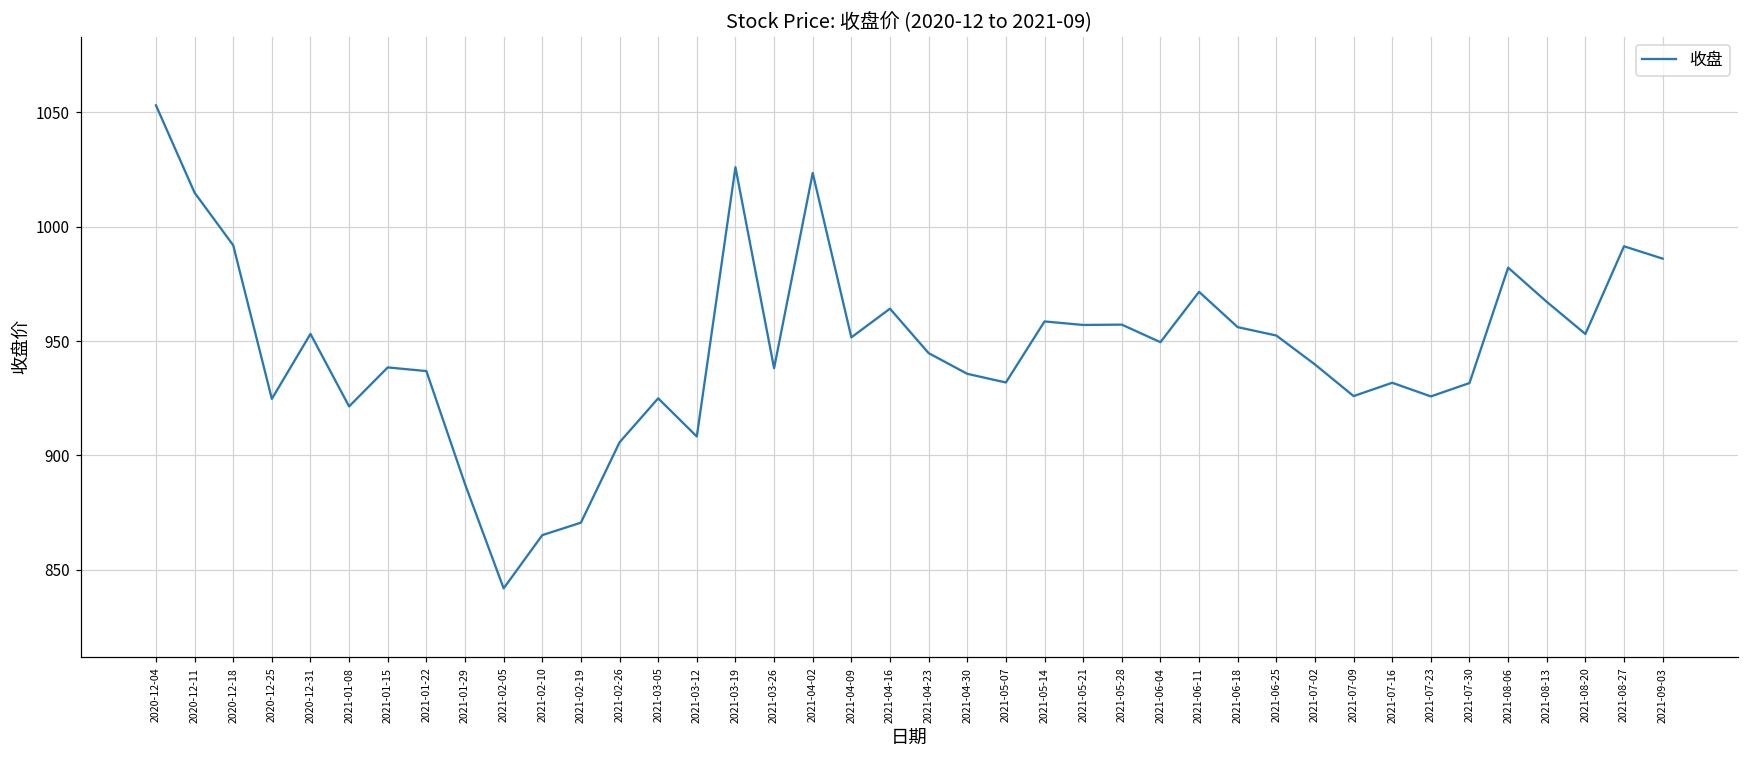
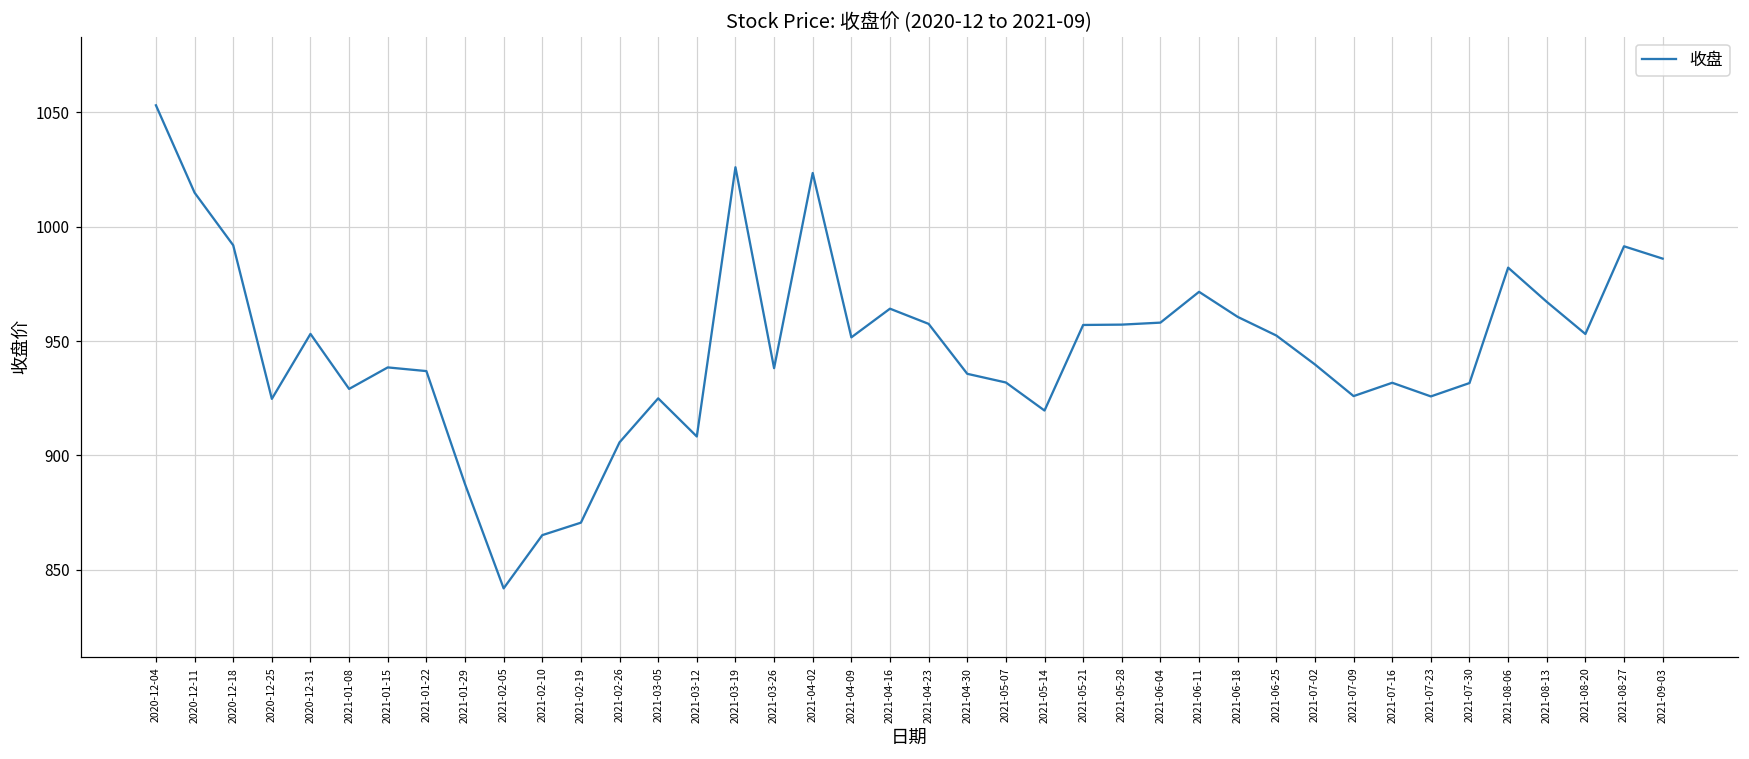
  {
    "2020-12-04": 1053,
    "2020-12-11": 1015,
    "2020-12-18": 992,
    "2020-12-25": 925,
    "2020-12-31": 953,
-   "2021-01-08": 921,
+   "2021-01-08": 929,
    "2021-01-15": 938,
    "2021-01-22": 937,
    "2021-01-29": 887,
    "2021-02-05": 842,
    "2021-02-10": 865,
    "2021-02-19": 871,
    "2021-02-26": 906,
    "2021-03-05": 925,
    "2021-03-12": 908,
    "2021-03-19": 1026,
    "2021-03-26": 938,
    "2021-04-02": 1024,
    "2021-04-09": 952,
    "2021-04-16": 964,
-   "2021-04-23": 945,
+   "2021-04-23": 958,
    "2021-04-30": 936,
    "2021-05-07": 932,
-   "2021-05-14": 959,
+   "2021-05-14": 920,
    "2021-05-21": 957,
    "2021-05-28": 957,
-   "2021-06-04": 949,
+   "2021-06-04": 958,
    "2021-06-11": 972,
-   "2021-06-18": 956,
+   "2021-06-18": 961,
    "2021-06-25": 952,
    "2021-07-02": 940,
    "2021-07-09": 926,
    "2021-07-16": 932,
    "2021-07-23": 926,
    "2021-07-30": 932,
    "2021-08-06": 982,
    "2021-08-13": 967,
    "2021-08-20": 953,
    "2021-08-27": 991,
    "2021-09-03": 986
  }
